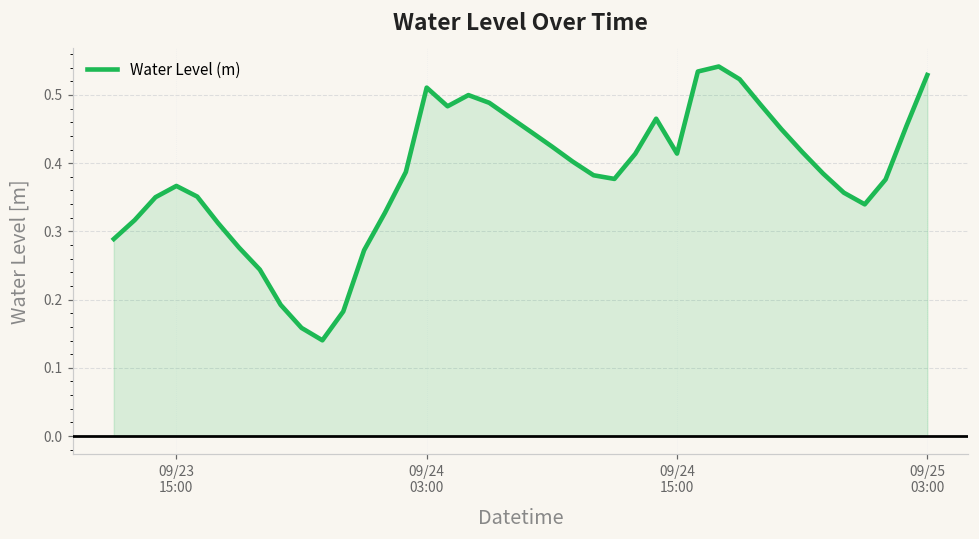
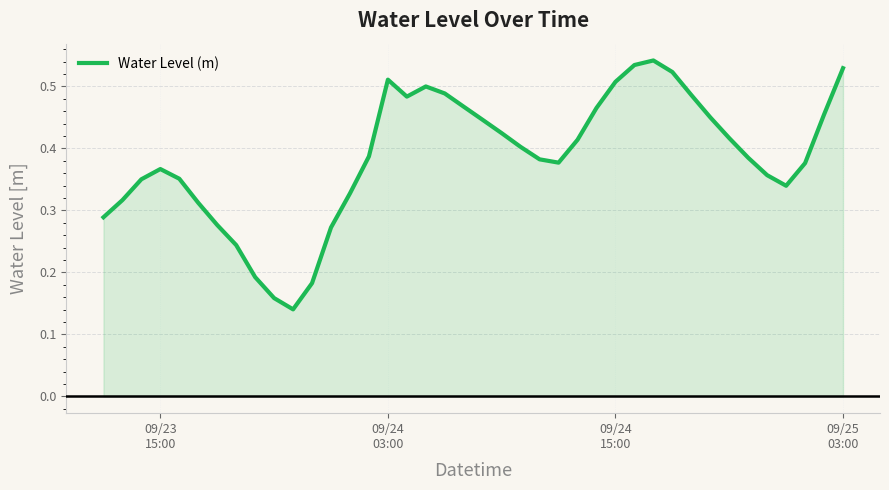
  {
    "09/23 15:00": 0.37,
    "09/24 03:00": 0.51,
-   "09/24 15:00": 0.41,
+   "09/24 15:00": 0.51,
    "09/25 03:00": 0.53
  }
